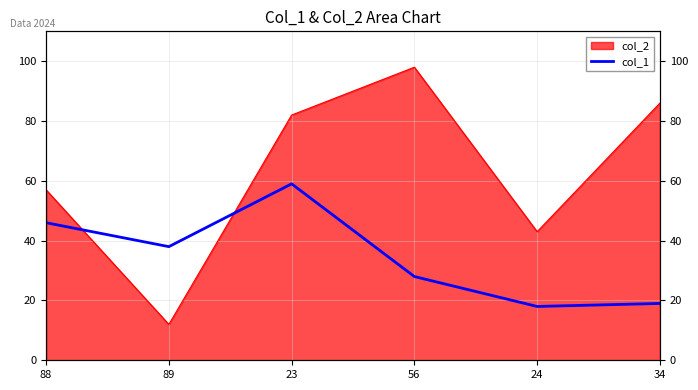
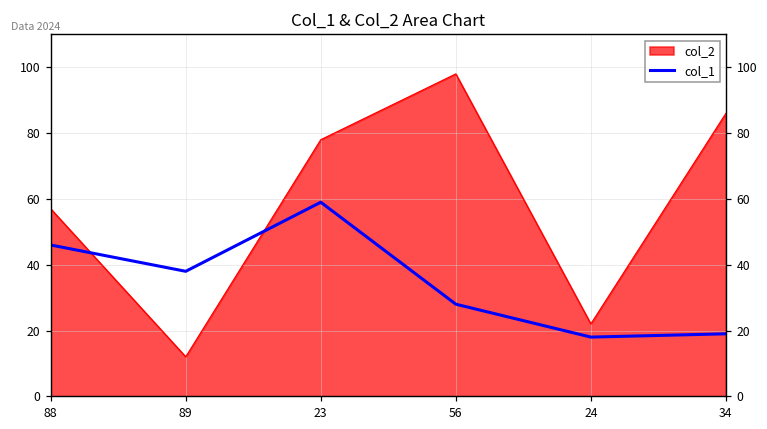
  {
    "col_2": {
      "88": 57,
      "89": 12,
-     "23": 82,
+     "23": 78,
      "56": 98,
-     "24": 43,
+     "24": 22,
      "34": 86
    },
    "col_1": {
      "88": 46,
      "89": 38,
      "23": 59,
      "56": 28,
      "24": 18,
      "34": 19
    }
  }
